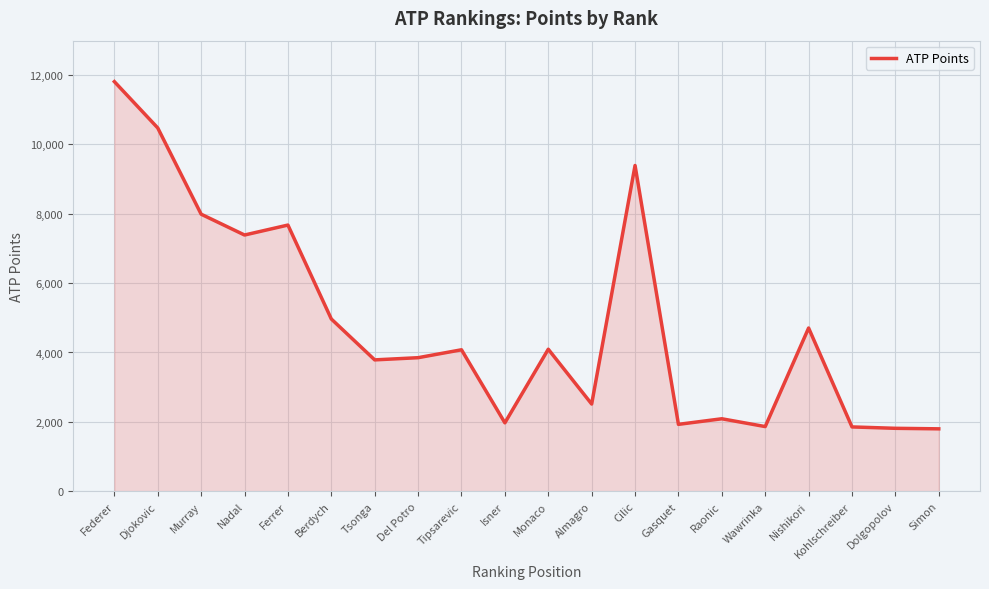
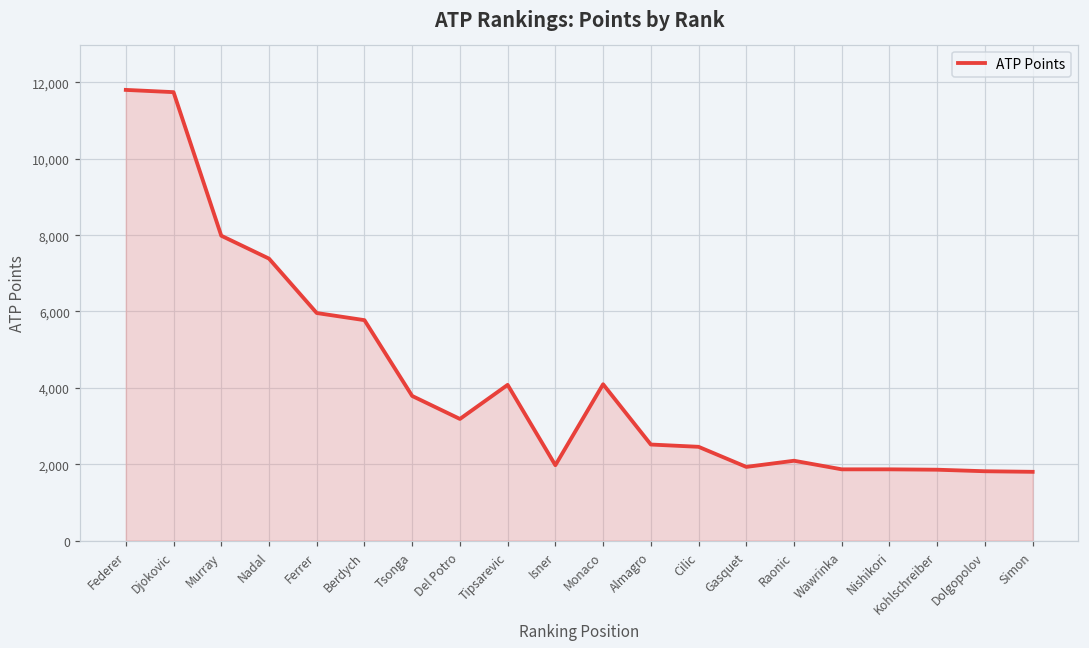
  {
    "Federer": "11,800",
-   "Djokovic": "10,500",
+   "Djokovic": "11,700",
    "Murray": "8,000",
    "Nadal": "7,400",
-   "Ferrer": "7,700",
-   "Berdych": "5,000",
+   "Ferrer": "6,000",
+   "Berdych": "5,800",
    "Tsonga": "3,800",
-   "Del Potro": "3,900",
+   "Del Potro": "3,200",
    "Tipsarevic": "4,100",
    "Isner": "2,000",
    "Monaco": "4,100",
    "Almagro": "2,500",
-   "Cilic": "9,400",
+   "Cilic": "2,500",
    "Gasquet": "1,900",
    "Raonic": "2,100",
    "Wawrinka": "1,900",
-   "Nishikori": "4,700",
+   "Nishikori": "1,900",
    "Kohlschreiber": "1,900",
    "Dolgopolov": "1,800",
    "Simon": "1,800"
  }
